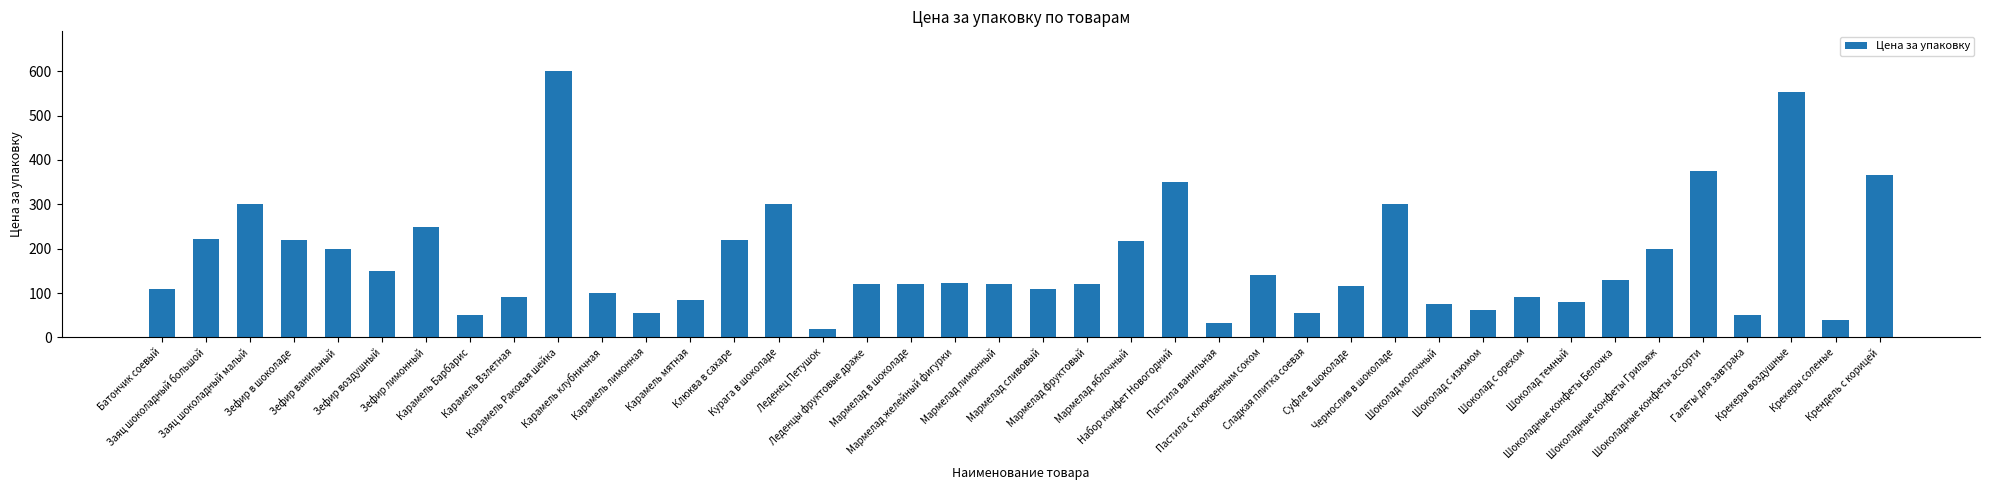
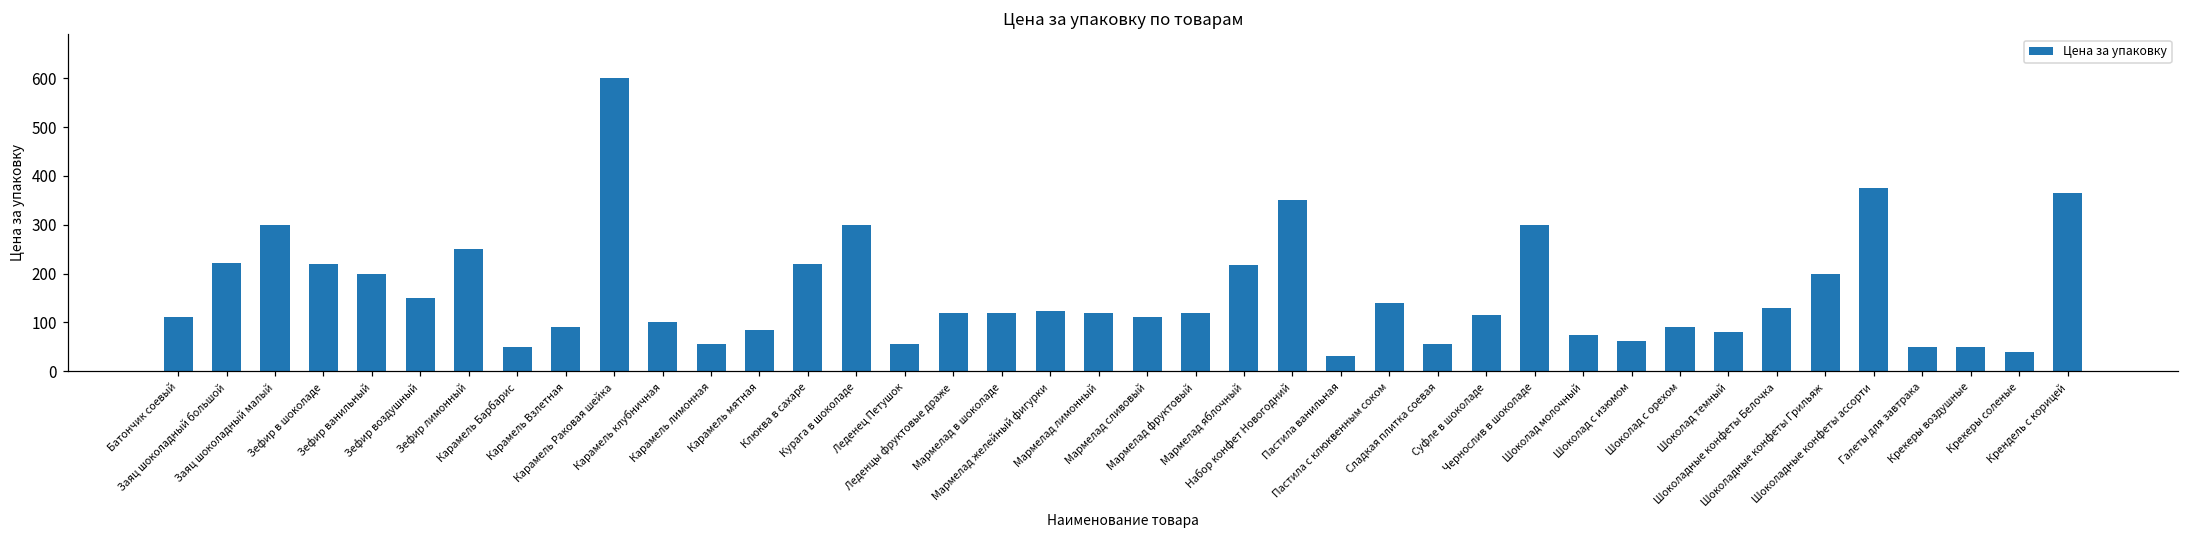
  {
    "Батончик соевый": 110,
    "Заяц шоколадный большой": 220,
    "Заяц шоколадный малый": 300,
    "Зефир в шоколаде": 220,
    "Зефир ванильный": 200,
    "Зефир воздушный": 150,
    "Зефир лимонный": 250,
    "Карамель Барбарис": 50,
    "Карамель Взлетная": 90,
    "Карамель Раковая шейка": 600,
    "Карамель клубничная": 100,
    "Карамель лимонная": 60,
    "Карамель мятная": 90,
    "Клюква в сахаре": 220,
    "Курага в шоколаде": 300,
-   "Леденец Петушок": 20,
+   "Леденец Петушок": 60,
    "Леденцы фруктовые драже": 120,
    "Мармелад в шоколаде": 120,
    "Мармелад желейный фигурки": 120,
    "Мармелад лимонный": 120,
    "Мармелад сливовый": 110,
    "Мармелад фруктовый": 120,
    "Мармелад яблочный": 220,
    "Набор конфет Новогодний": 350,
    "Пастила ванильная": 30,
    "Пастила с клюквенным соком": 140,
    "Сладкая плитка соевая": 60,
    "Суфле в шоколаде": 120,
    "Чернослив в шоколаде": 300,
    "Шоколад молочный": 80,
    "Шоколад с изюмом": 60,
    "Шоколад с орехом": 90,
    "Шоколад темный": 80,
    "Шоколадные конфеты Белочка": 130,
    "Шоколадные конфеты Грильяж": 200,
    "Шоколадные конфеты ассорти": 380,
    "Галеты для завтрака": 50,
-   "Крекеры воздушные": 550,
+   "Крекеры воздушные": 50,
    "Крекеры соленые": 40,
    "Крендель с корицей": 370
  }
